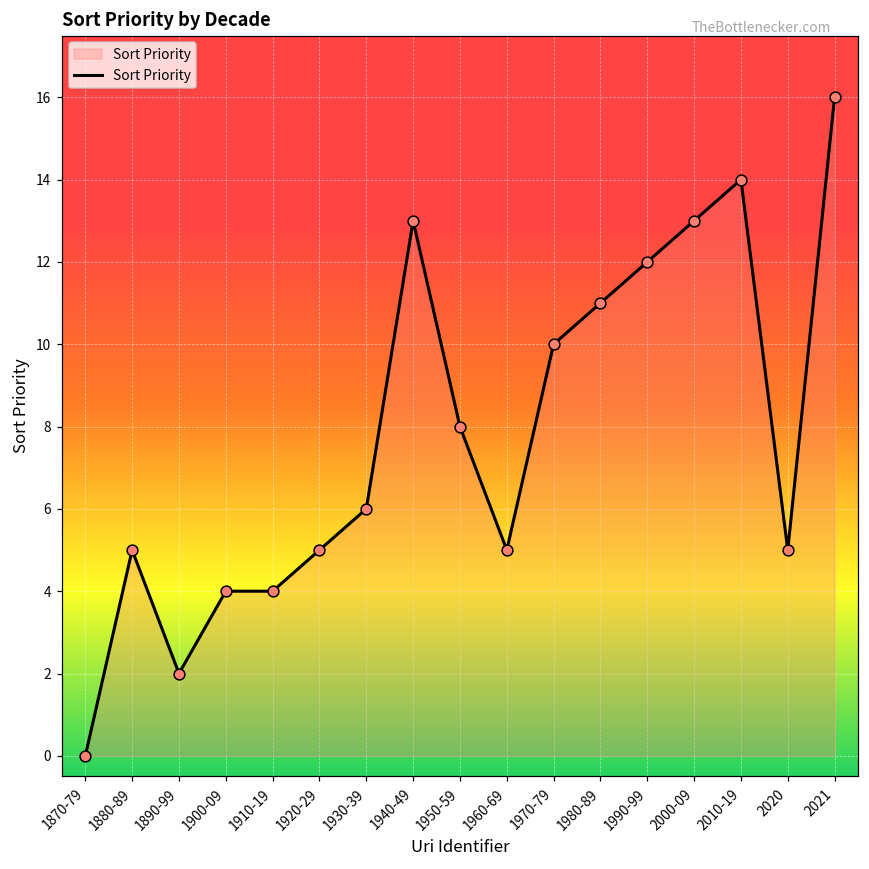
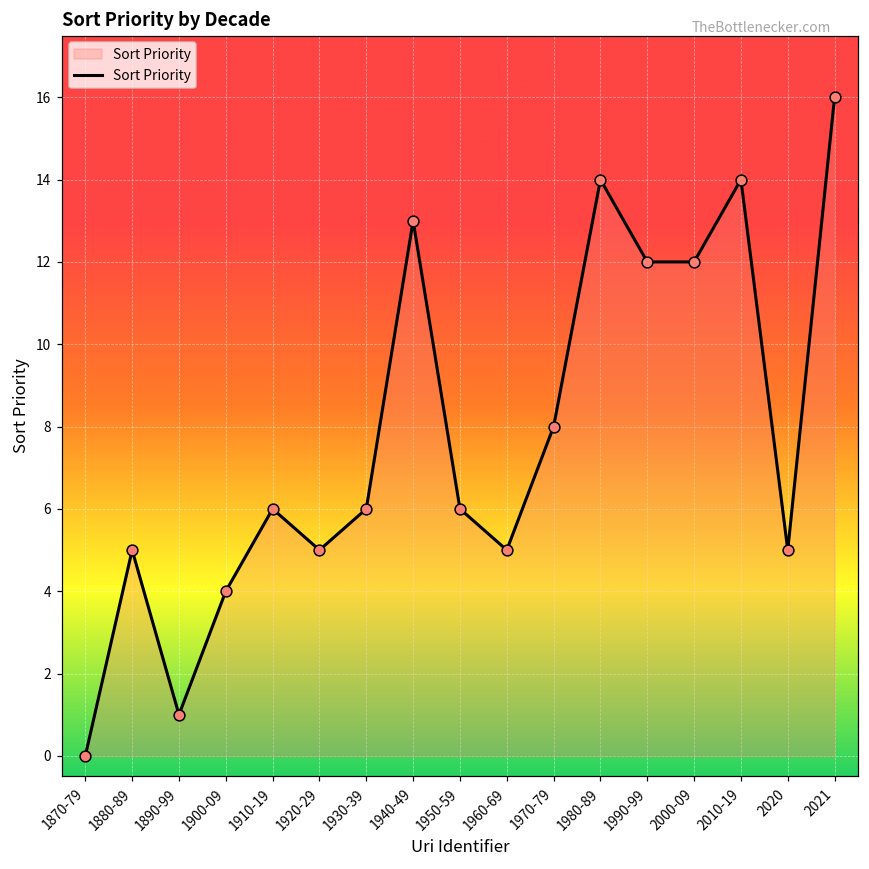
  {
    "1870-79": 0,
    "1880-89": 5,
-   "1890-99": 2,
+   "1890-99": 1,
    "1900-09": 4,
-   "1910-19": 4,
+   "1910-19": 6,
    "1920-29": 5,
    "1930-39": 6,
    "1940-49": 13,
-   "1950-59": 8,
+   "1950-59": 6,
    "1960-69": 5,
-   "1970-79": 10,
-   "1980-89": 11,
+   "1970-79": 8,
+   "1980-89": 14,
    "1990-99": 12,
-   "2000-09": 13,
+   "2000-09": 12,
    "2010-19": 14,
    "2020": 5,
    "2021": 16
  }
